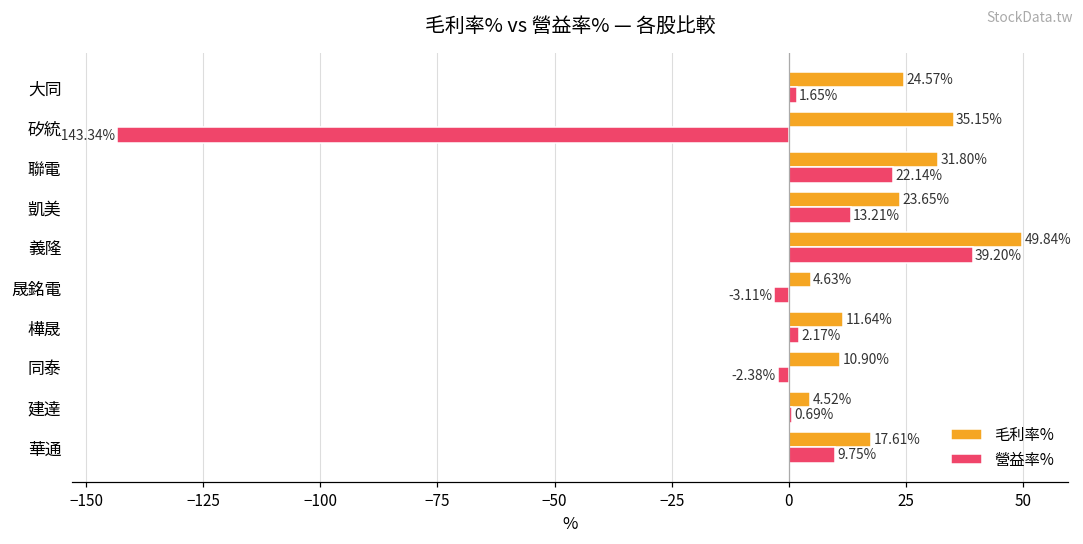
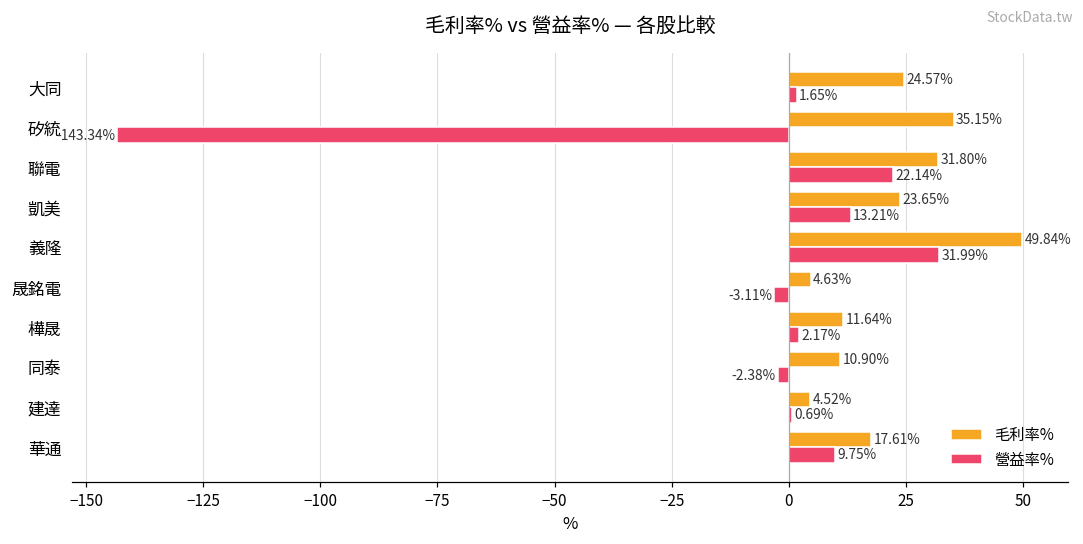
  {
    "毛利率%": {
      "大同": "24.57%",
      "矽統": "35.15%",
      "聯電": "31.80%",
      "凱美": "23.65%",
      "義隆": "49.84%",
      "晟銘電": "4.63%",
      "樺晟": "11.64%",
      "同泰": "10.90%",
      "建達": "4.52%",
      "華通": "17.61%"
    },
    "營益率%": {
      "大同": "1.65%",
      "矽統": "-143.34%",
      "聯電": "22.14%",
      "凱美": "13.21%",
-     "義隆": "39.20%",
+     "義隆": "31.99%",
      "晟銘電": "-3.11%",
      "樺晟": "2.17%",
      "同泰": "-2.38%",
      "建達": "0.69%",
      "華通": "9.75%"
    }
  }
